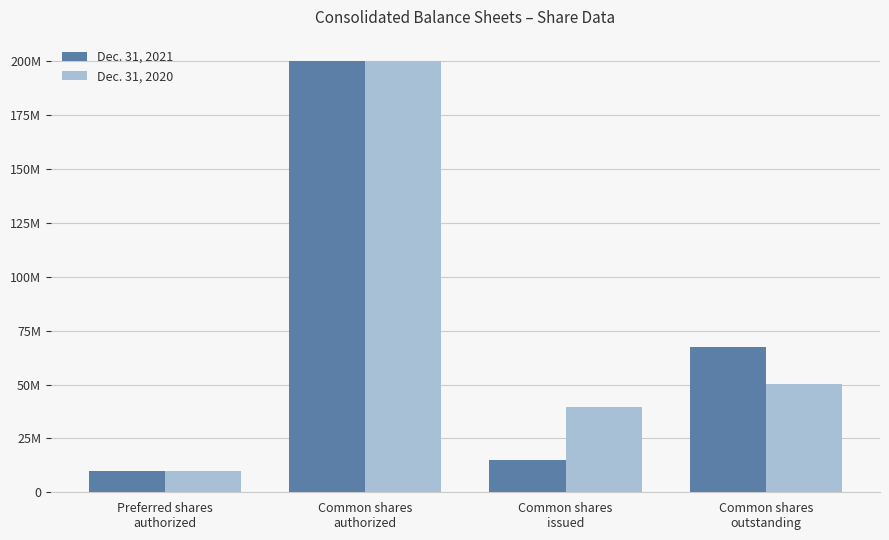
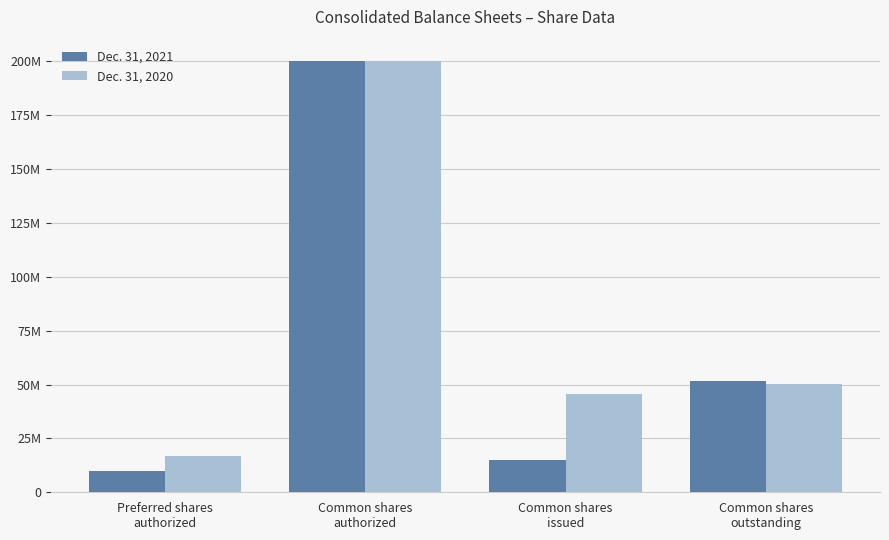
  {
    "Dec. 31, 2021": {
      "Preferred shares authorized": 10000000,
      "Common shares authorized": 200000000,
      "Common shares issued": 15000000,
-     "Common shares outstanding": 67000000
+     "Common shares outstanding": 52000000
    },
    "Dec. 31, 2020": {
-     "Preferred shares authorized": 10000000,
+     "Preferred shares authorized": 17000000,
      "Common shares authorized": 200000000,
-     "Common shares issued": 40000000,
+     "Common shares issued": 45000000,
      "Common shares outstanding": 50000000
    }
  }
